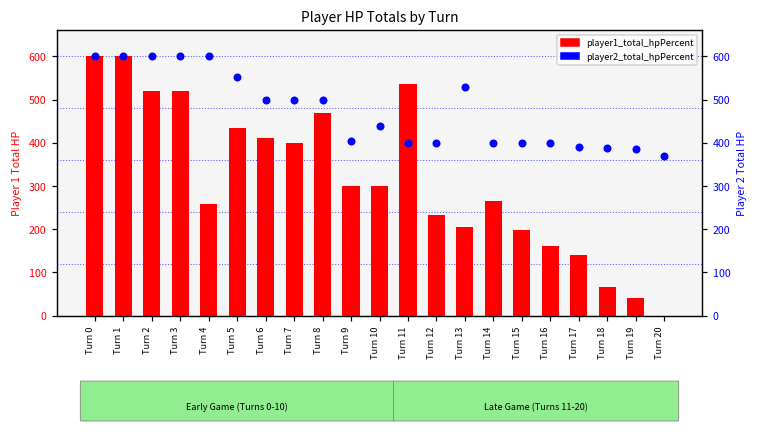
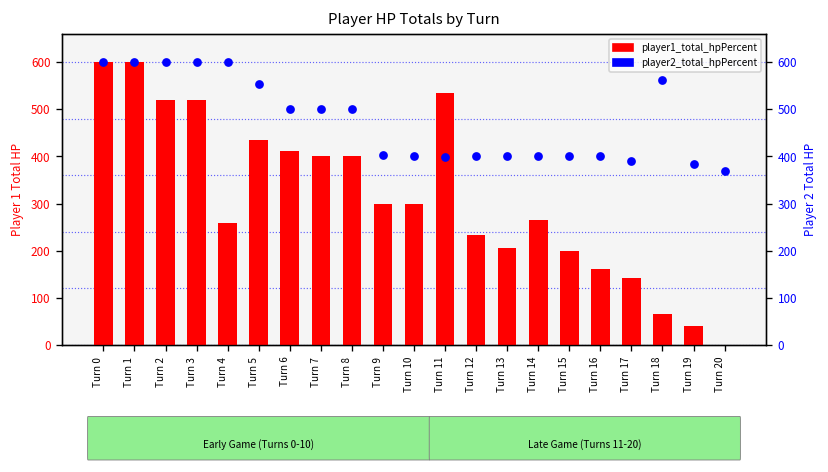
  {
    "player1_total_hpPercent": {
      "Turn 0": 600,
      "Turn 1": 600,
      "Turn 2": 520,
      "Turn 3": 520,
      "Turn 4": 260,
      "Turn 5": 440,
      "Turn 6": 410,
      "Turn 7": 400,
-     "Turn 8": 470,
+     "Turn 8": 400,
      "Turn 9": 300,
      "Turn 10": 300,
      "Turn 11": 540,
      "Turn 12": 230,
      "Turn 13": 210,
      "Turn 14": 270,
      "Turn 15": 200,
      "Turn 16": 160,
      "Turn 17": 140,
      "Turn 18": 70,
      "Turn 19": 40,
      "Turn 20": 0
    },
    "player2_total_hpPercent": {
-     "Turn 10": 440,
-     "Turn 13": 530,
-     "Turn 18": 390
+     "Turn 10": 400,
+     "Turn 13": 400,
+     "Turn 18": 560
    }
  }
